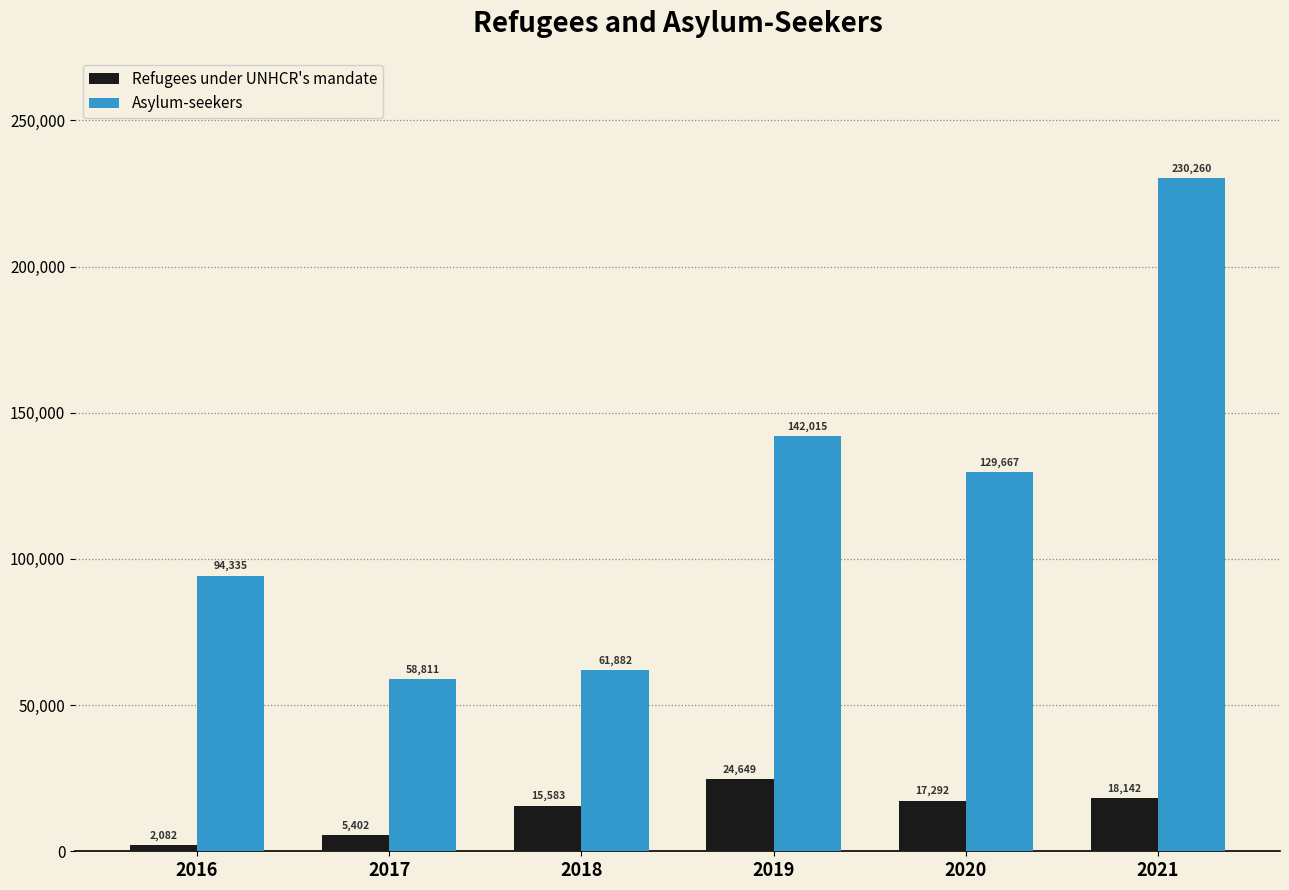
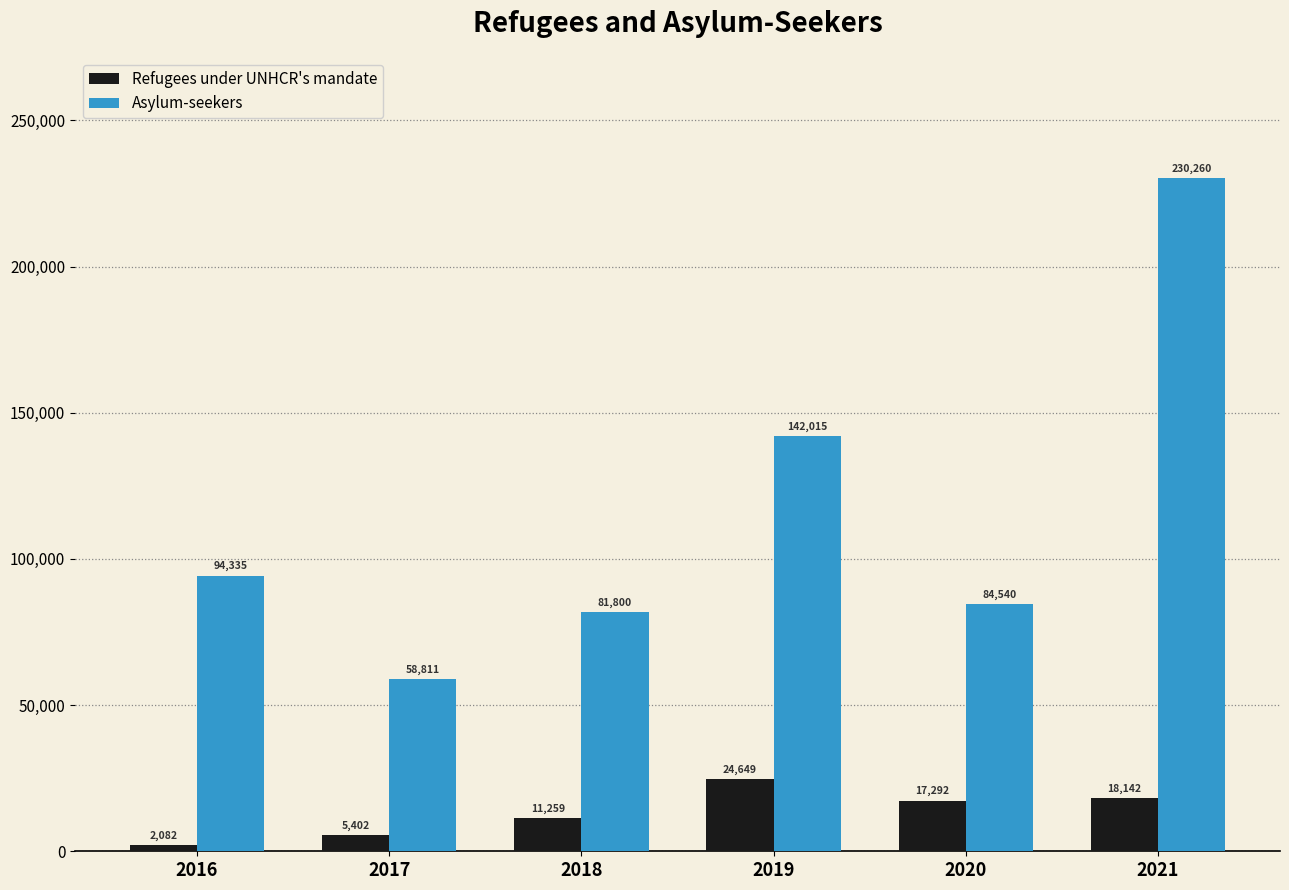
  {
    "Refugees under UNHCR's mandate": {
      "2016": "2,082",
      "2017": "5,402",
-     "2018": "15,583",
+     "2018": "11,259",
      "2019": "24,649",
      "2020": "17,292",
      "2021": "18,142"
    },
    "Asylum-seekers": {
      "2016": "94,335",
      "2017": "58,811",
-     "2018": "61,882",
+     "2018": "81,800",
      "2019": "142,015",
-     "2020": "129,667",
+     "2020": "84,540",
      "2021": "230,260"
    }
  }
